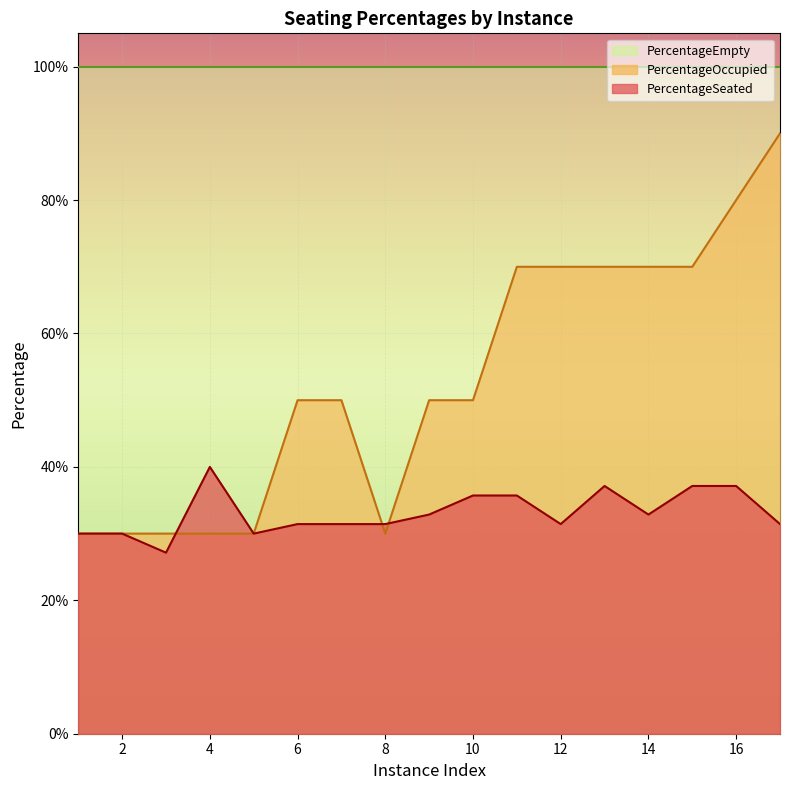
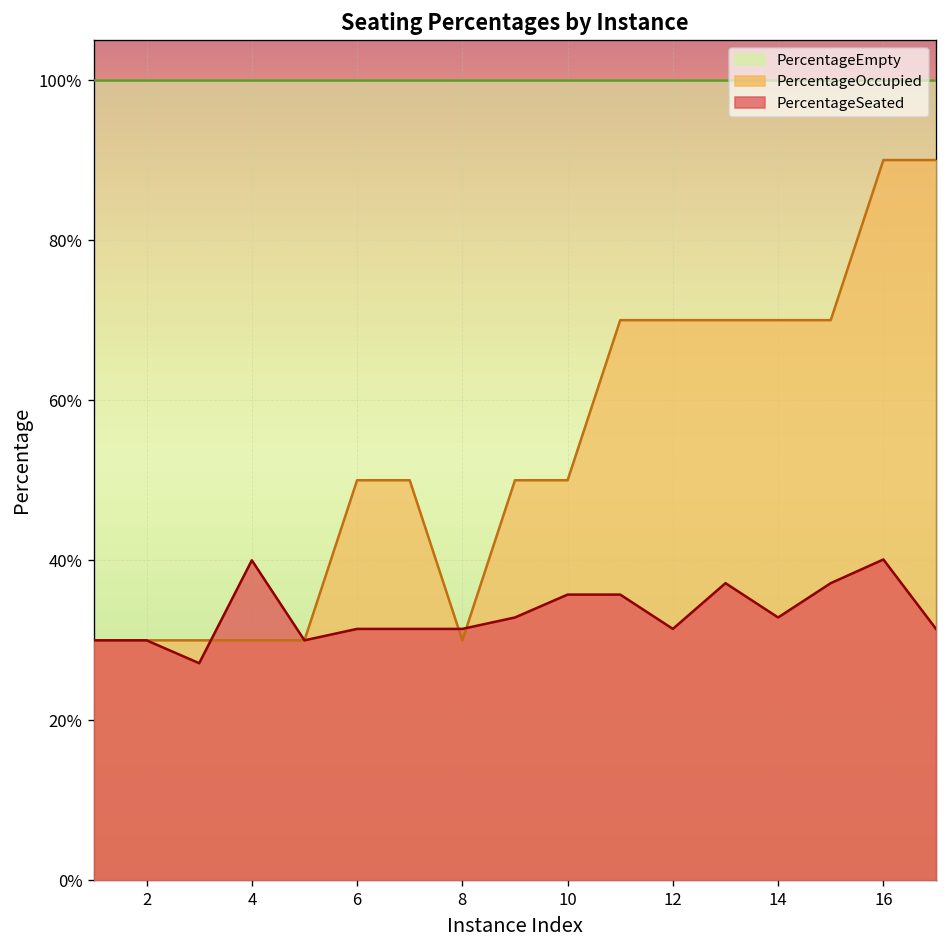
  {
    "PercentageEmpty": {
      "2": "100%",
      "4": "100%",
      "6": "100%",
      "8": "100%",
      "10": "100%",
      "12": "100%"
    },
    "PercentageOccupied": {
      "4": "30%",
      "6": "50%",
      "8": "30%",
      "10": "50%",
      "12": "70%",
      "14": "70%",
-     "16": "80%"
+     "16": "90%"
    },
    "PercentageSeated": {
      "4": "40%",
      "6": "31%",
      "8": "31%",
      "10": "36%",
      "12": "31%",
      "14": "33%",
-     "16": "37%"
+     "16": "40%"
    }
  }
